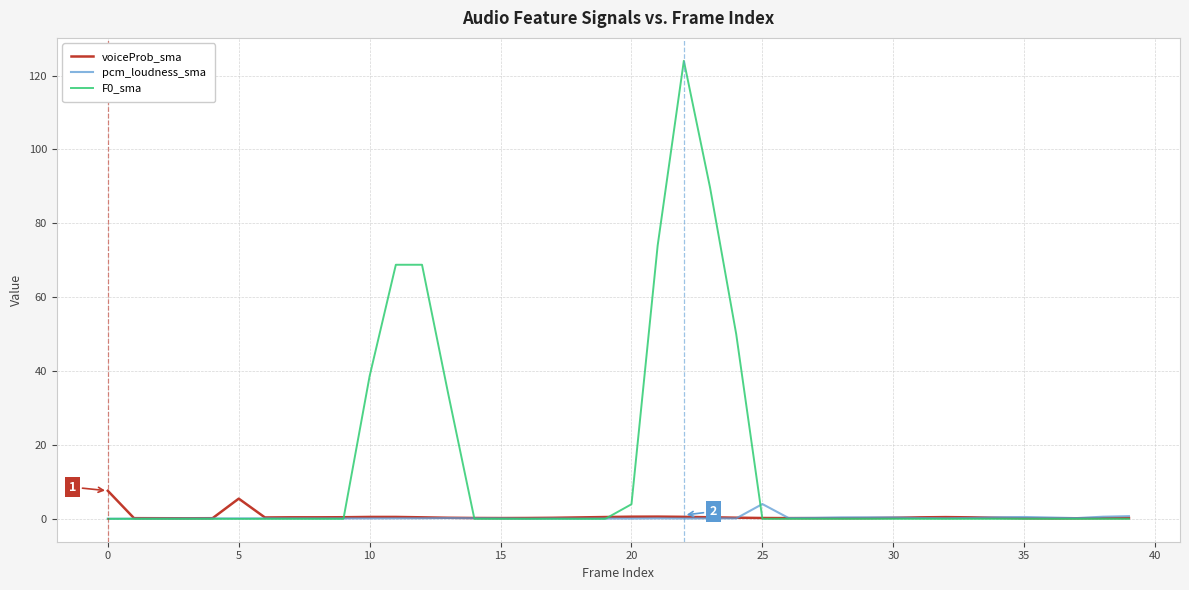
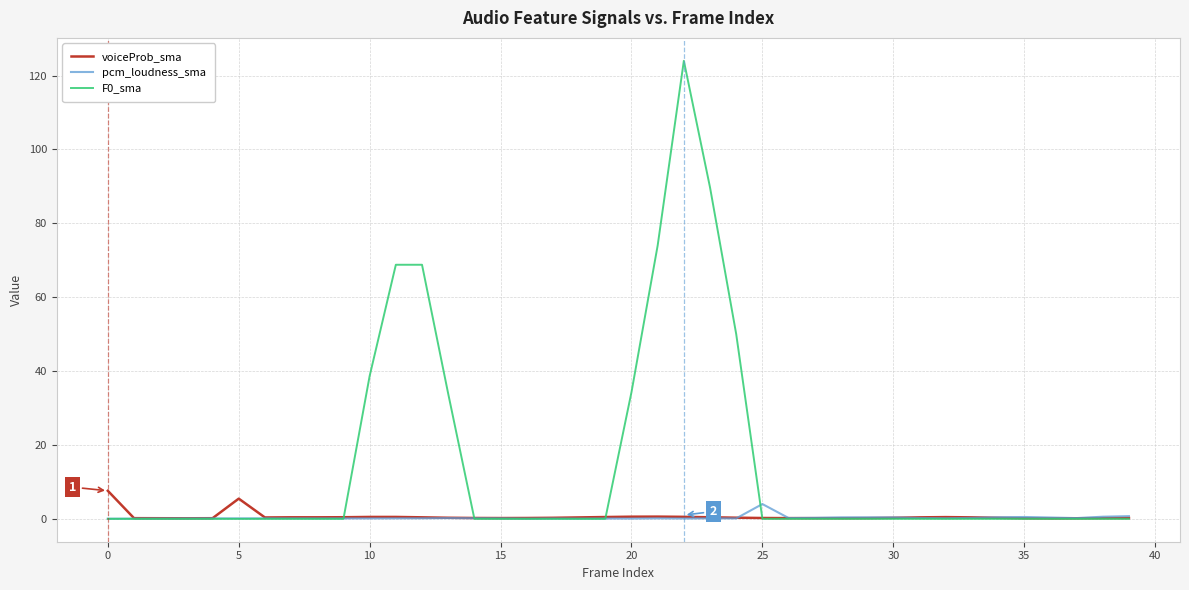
  {
    "voiceProb_sma": {
      "0": 8,
      "5": 5
    },
    "pcm_loudness_sma": {
      "25": 4
    },
    "F0_sma": {
      "10": 39,
-     "20": 4
+     "20": 34
    }
  }
